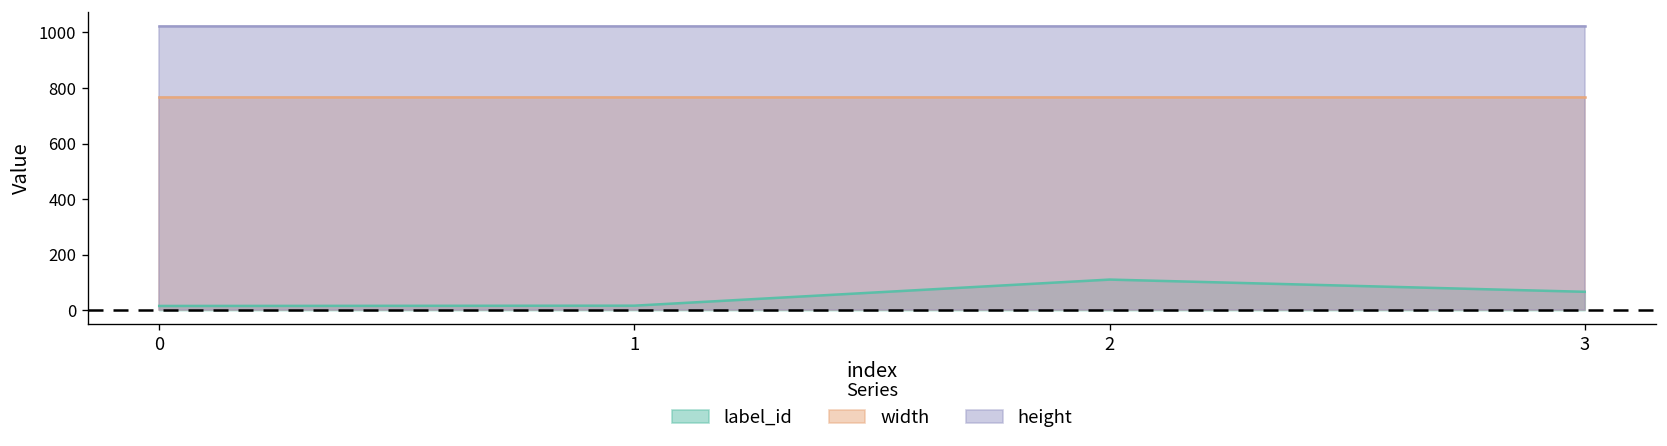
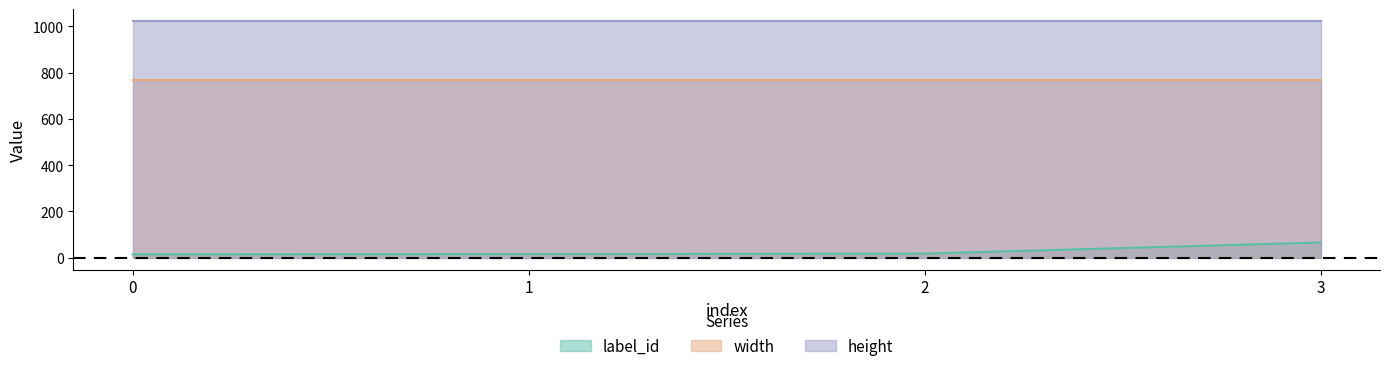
  {
    "label_id": {
      "0": 20,
      "1": 20,
-     "2": 110,
+     "2": 20,
      "3": 70
    },
    "width": {
      "0": 770,
      "1": 770,
      "2": 770,
      "3": 770
    },
    "height": {
      "0": 1020,
      "1": 1020,
      "2": 1020,
      "3": 1020
    }
  }
